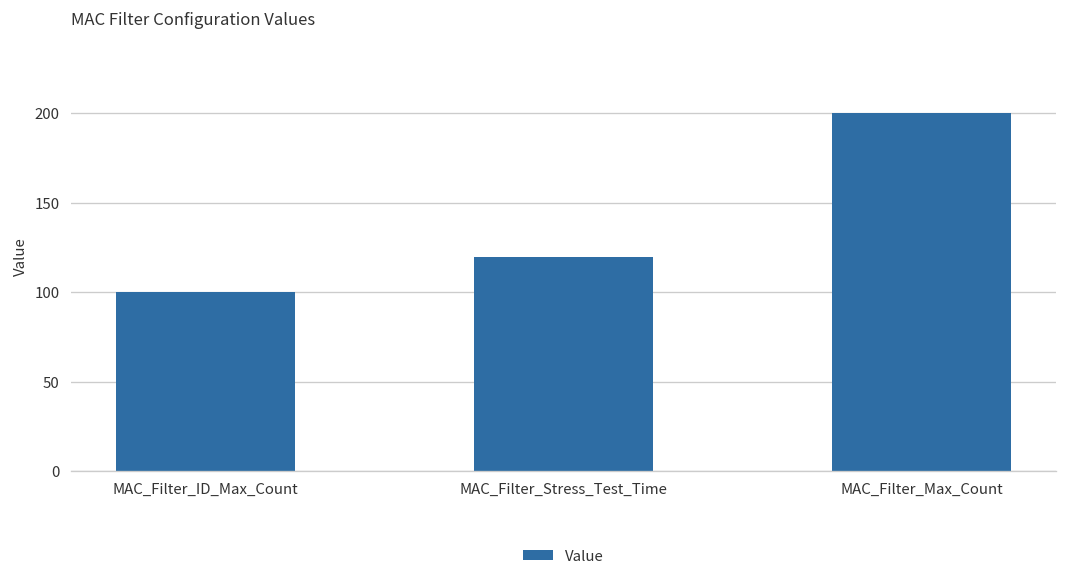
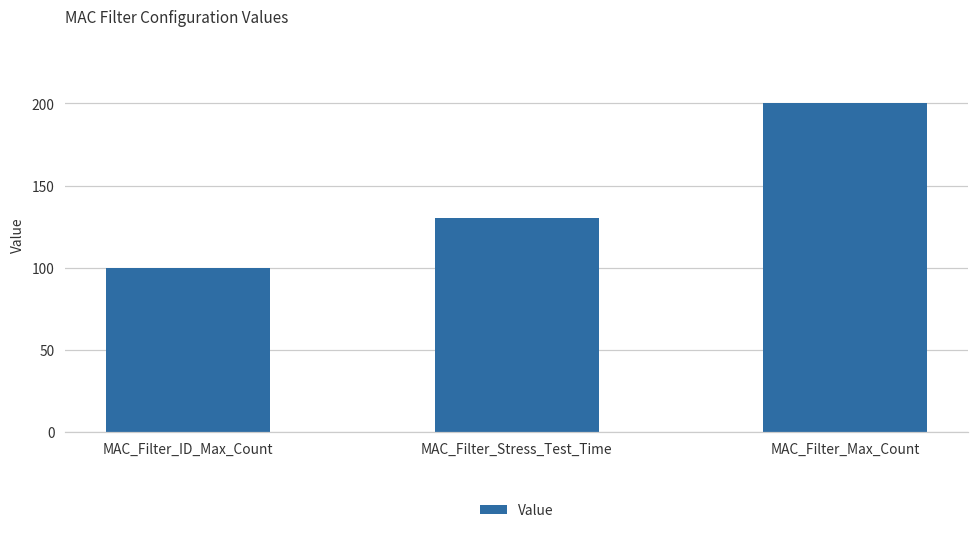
  {
    "MAC_Filter_ID_Max_Count": 100,
-   "MAC_Filter_Stress_Test_Time": 120,
+   "MAC_Filter_Stress_Test_Time": 130,
    "MAC_Filter_Max_Count": 200
  }
